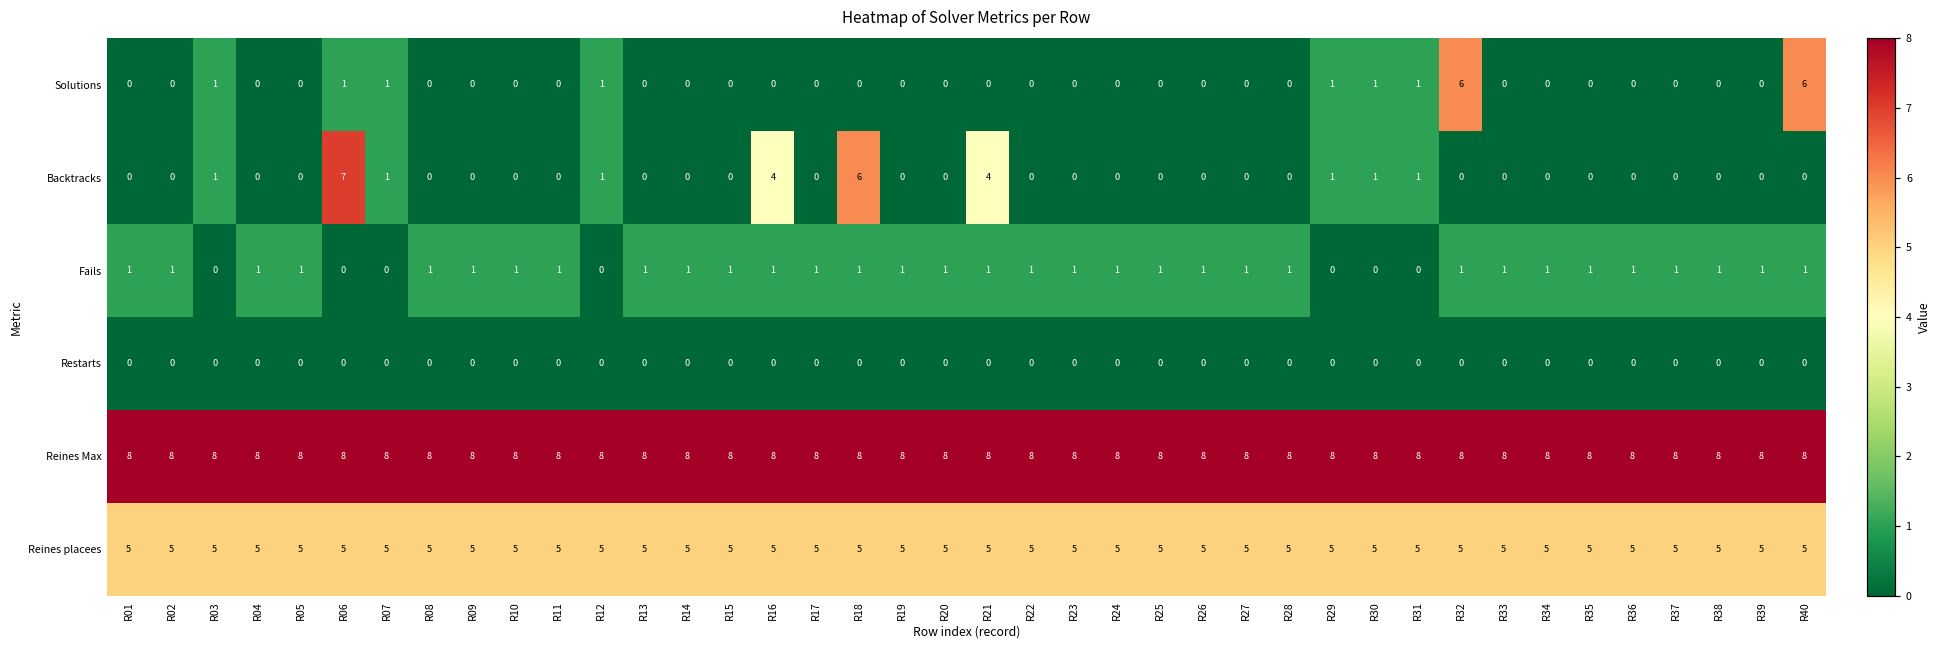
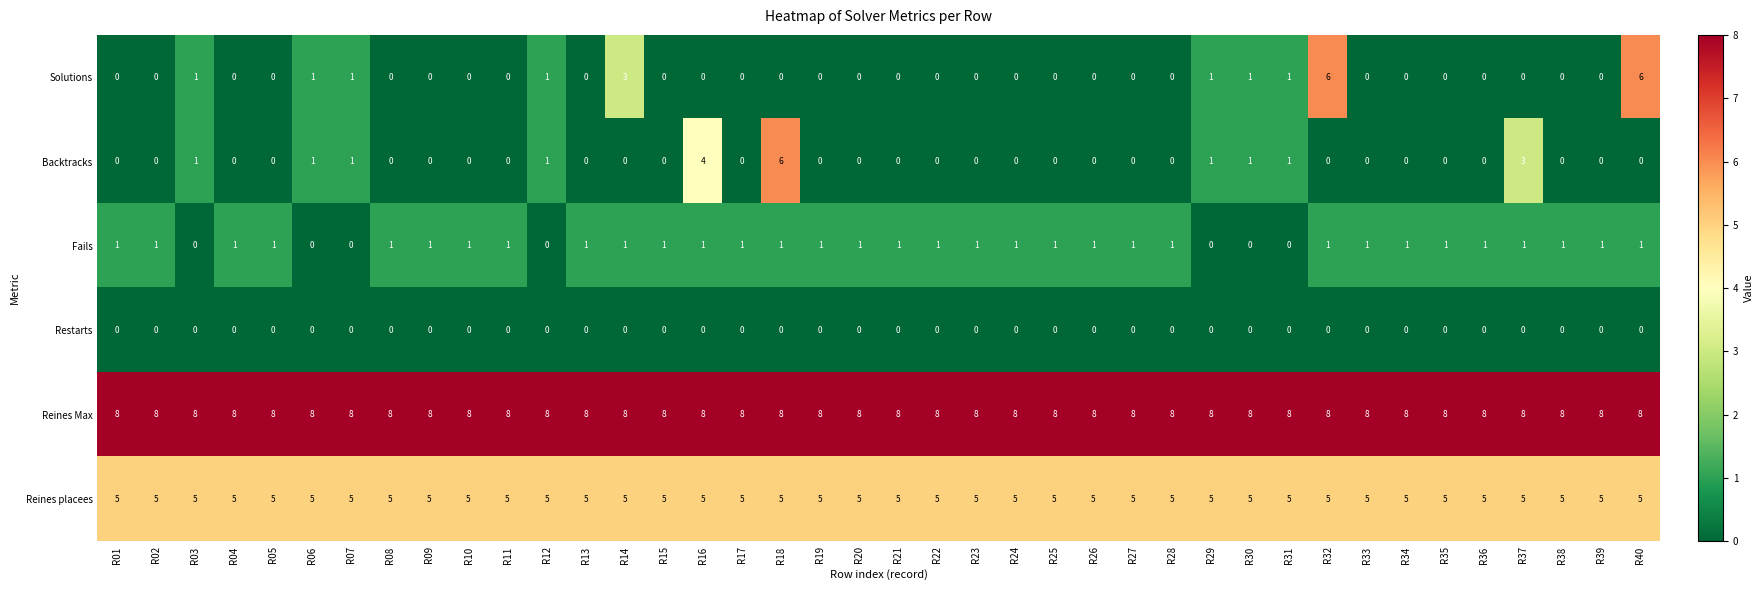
  {
    "Solutions": {
      "R01": 0,
      "R02": 0,
      "R03": 1,
      "R04": 0,
      "R05": 0,
      "R06": 1,
      "R07": 1,
      "R08": 0,
      "R09": 0,
      "R10": 0,
      "R11": 0,
      "R12": 1,
      "R13": 0,
-     "R14": 0,
+     "R14": 3,
      "R15": 0,
      "R16": 0,
      "R17": 0,
      "R18": 0,
      "R19": 0,
      "R20": 0,
      "R21": 0,
      "R22": 0,
      "R23": 0,
      "R24": 0,
      "R25": 0,
      "R26": 0,
      "R27": 0,
      "R28": 0,
      "R29": 1,
      "R30": 1,
      "R31": 1,
      "R32": 6,
      "R33": 0,
      "R34": 0,
      "R35": 0,
      "R36": 0,
      "R37": 0,
      "R38": 0,
      "R39": 0,
      "R40": 6
    },
    "Backtracks": {
      "R01": 0,
      "R02": 0,
      "R03": 1,
      "R04": 0,
      "R05": 0,
-     "R06": 7,
+     "R06": 1,
      "R07": 1,
      "R08": 0,
      "R09": 0,
      "R10": 0,
      "R11": 0,
      "R12": 1,
      "R13": 0,
      "R14": 0,
      "R15": 0,
      "R16": 4,
      "R17": 0,
      "R18": 6,
      "R19": 0,
      "R20": 0,
-     "R21": 4,
+     "R21": 0,
      "R22": 0,
      "R23": 0,
      "R24": 0,
      "R25": 0,
      "R26": 0,
      "R27": 0,
      "R28": 0,
      "R29": 1,
      "R30": 1,
      "R31": 1,
      "R32": 0,
      "R33": 0,
      "R34": 0,
      "R35": 0,
      "R36": 0,
-     "R37": 0,
+     "R37": 3,
      "R38": 0,
      "R39": 0,
      "R40": 0
    }
  }
